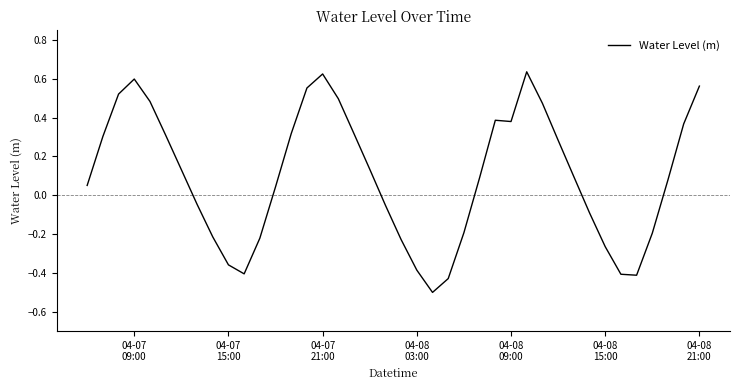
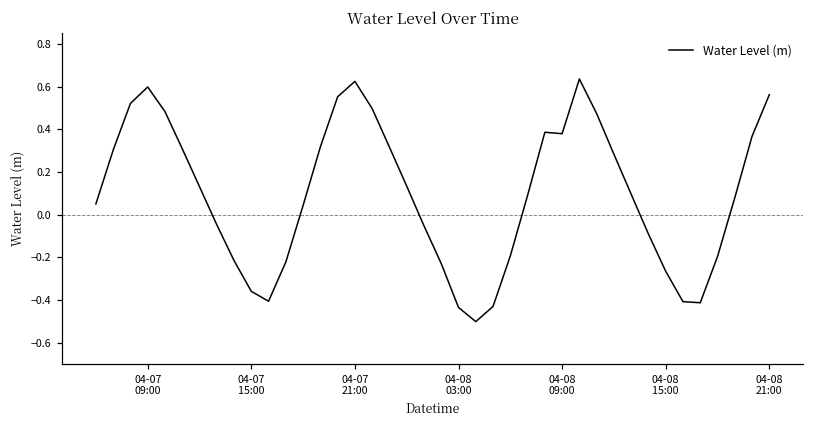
  {
    "04-07 09:00": 0.60,
    "04-07 15:00": -0.36,
    "04-07 21:00": 0.62,
-   "04-08 03:00": -0.39,
+   "04-08 03:00": -0.43,
    "04-08 09:00": 0.38,
    "04-08 15:00": -0.27,
    "04-08 21:00": 0.56
  }
